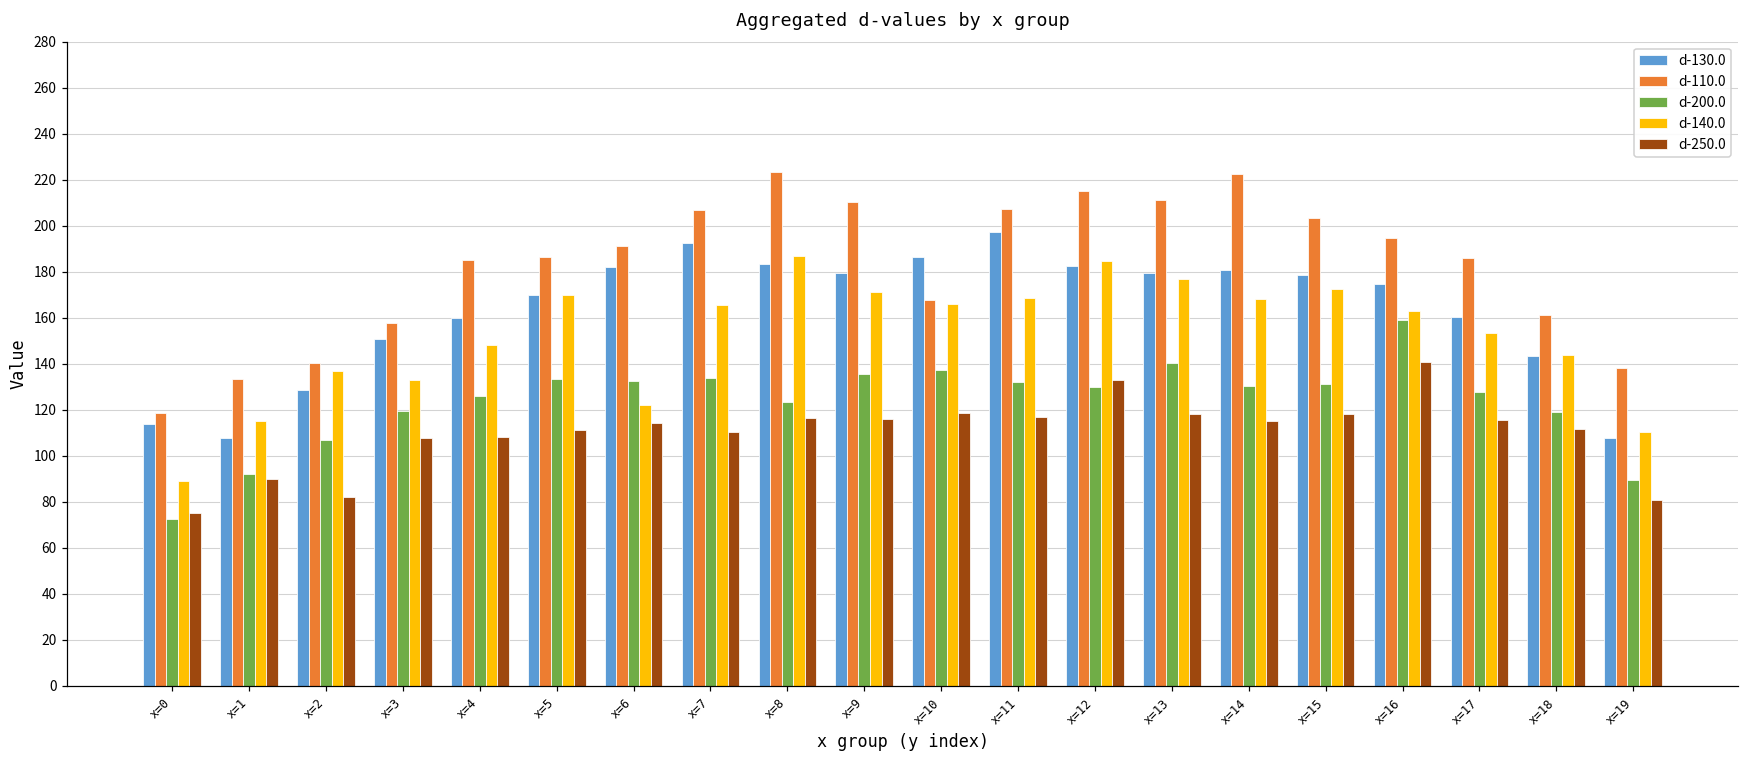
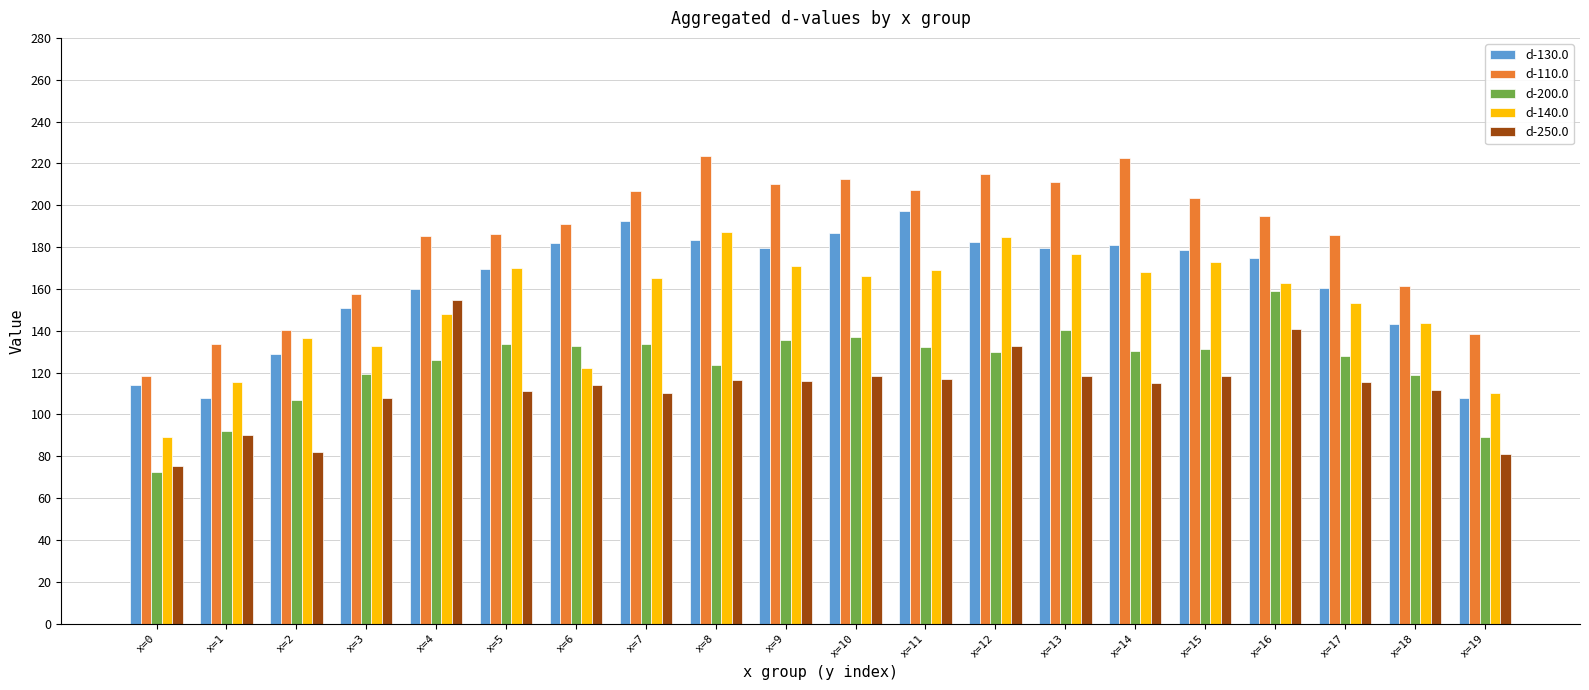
  {
    "d-130.0": {
      "x=0": 114,
      "x=1": 108,
      "x=2": 129,
      "x=3": 151,
      "x=4": 160,
      "x=5": 170,
      "x=6": 182,
      "x=7": 192,
      "x=8": 183,
      "x=9": 179,
      "x=10": 187,
      "x=11": 197,
      "x=12": 183,
      "x=13": 179,
      "x=14": 181,
      "x=15": 179,
      "x=16": 175,
      "x=17": 160,
      "x=18": 143,
      "x=19": 108
    },
    "d-110.0": {
      "x=0": 119,
      "x=1": 133,
      "x=2": 140,
      "x=3": 158,
      "x=4": 185,
      "x=5": 186,
      "x=6": 191,
      "x=7": 207,
      "x=8": 223,
      "x=9": 210,
-     "x=10": 168,
+     "x=10": 212,
      "x=11": 207,
      "x=12": 215,
      "x=13": 211,
      "x=14": 223,
      "x=15": 203,
      "x=16": 195,
      "x=17": 186,
      "x=18": 161,
      "x=19": 138
    },
    "d-200.0": {
      "x=0": 72,
      "x=1": 92,
      "x=2": 107,
      "x=3": 119,
      "x=4": 126,
      "x=5": 134,
      "x=6": 133,
      "x=7": 134,
      "x=8": 123,
      "x=9": 135,
      "x=10": 137,
      "x=11": 132,
      "x=12": 130,
      "x=13": 141,
      "x=14": 130,
      "x=15": 131,
      "x=16": 159,
      "x=17": 128,
      "x=18": 119,
      "x=19": 89
    },
    "d-140.0": {
      "x=0": 89,
      "x=1": 115,
      "x=2": 137,
      "x=3": 133,
      "x=4": 148,
      "x=5": 170,
      "x=6": 122,
      "x=7": 165,
      "x=8": 187,
      "x=9": 171,
      "x=10": 166,
      "x=11": 169,
      "x=12": 185,
      "x=13": 177,
      "x=14": 168,
      "x=15": 173,
      "x=16": 163,
      "x=17": 153,
      "x=18": 144,
      "x=19": 110
    },
    "d-250.0": {
      "x=0": 75,
      "x=1": 90,
      "x=2": 82,
      "x=3": 108,
-     "x=4": 108,
+     "x=4": 154,
      "x=5": 111,
      "x=6": 114,
      "x=7": 110,
      "x=8": 116,
      "x=9": 116,
      "x=10": 119,
      "x=11": 117,
      "x=12": 133,
      "x=13": 118,
      "x=14": 115,
      "x=15": 118,
      "x=16": 141,
      "x=17": 116,
      "x=18": 112,
      "x=19": 81
    }
  }
